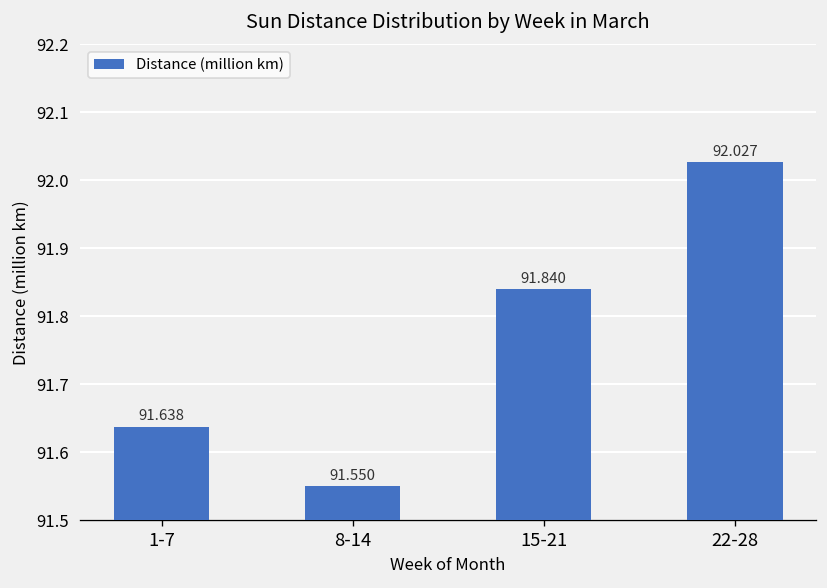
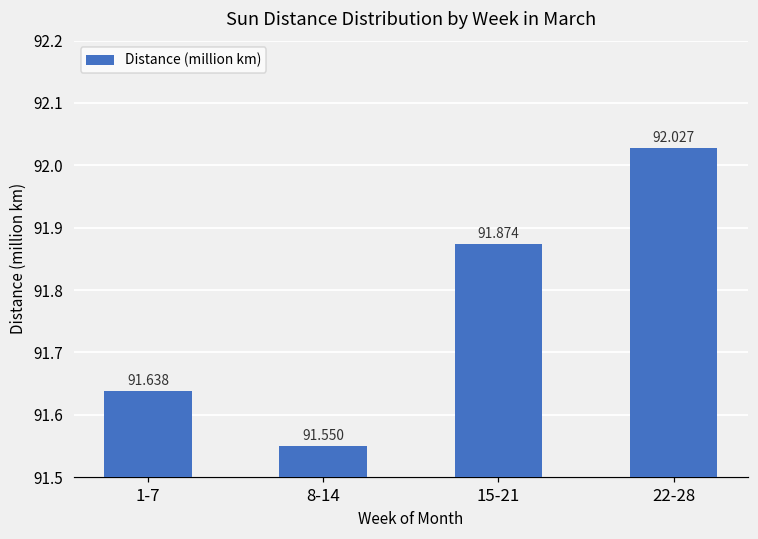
  {
    "1-7": 91.638,
    "8-14": 91.550,
-   "15-21": 91.840,
+   "15-21": 91.874,
    "22-28": 92.027
  }
